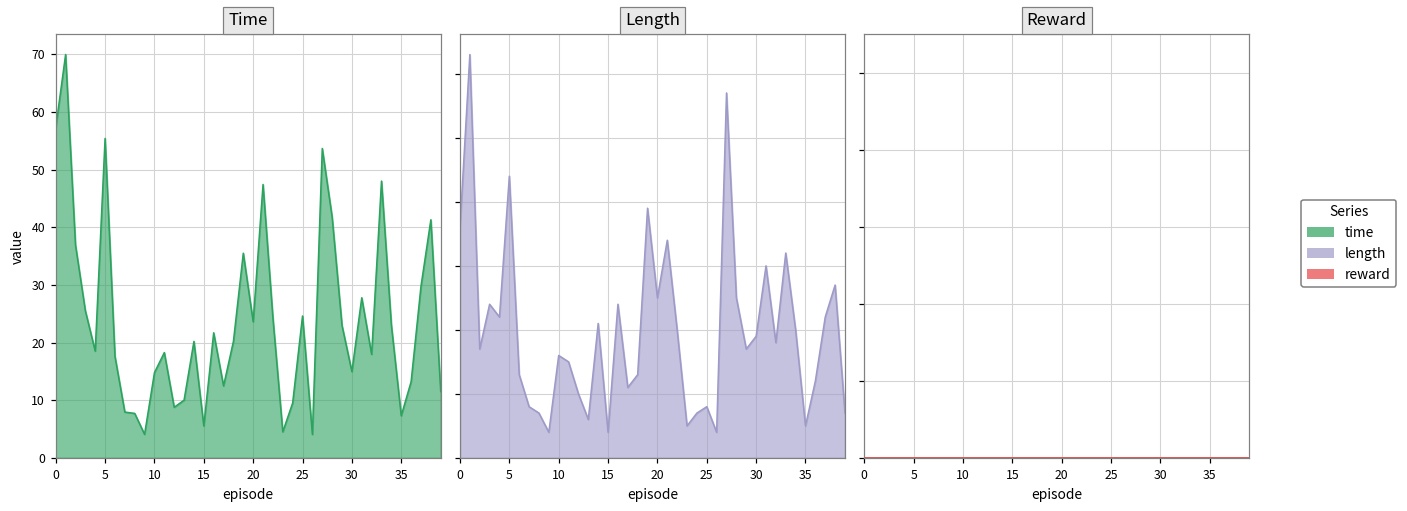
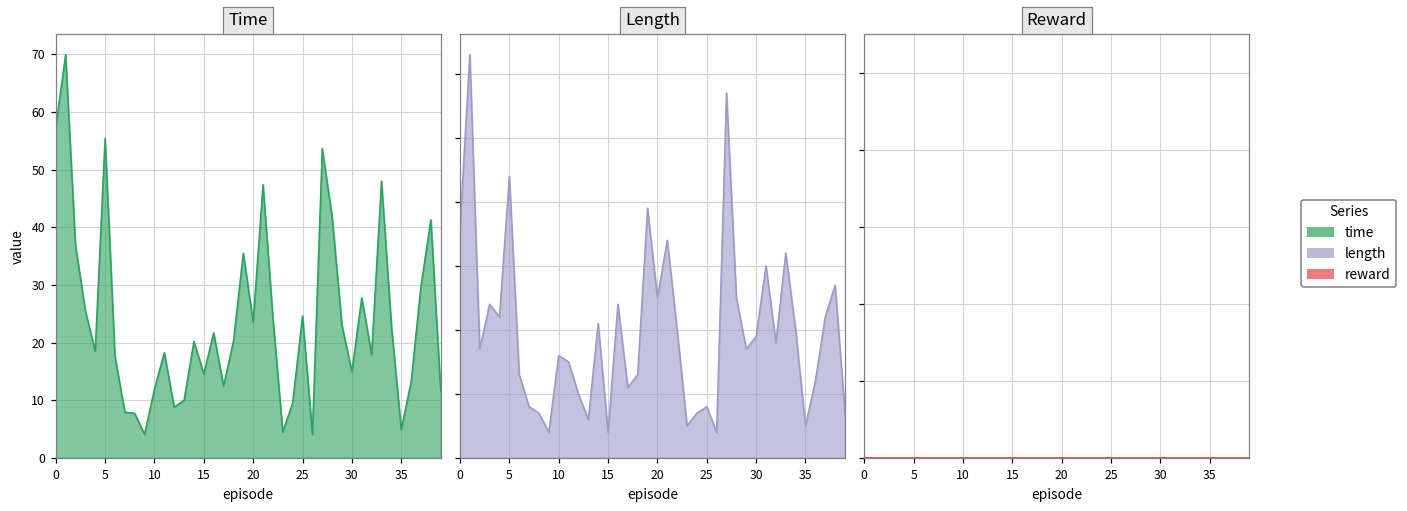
  {
    "Time": {
      "0": 57,
      "5": 55,
-     "10": 15,
-     "15": 6,
+     "10": 12,
+     "15": 15,
      "20": 24,
      "25": 25,
      "30": 15,
-     "35": 7
+     "35": 5
    }
  }
